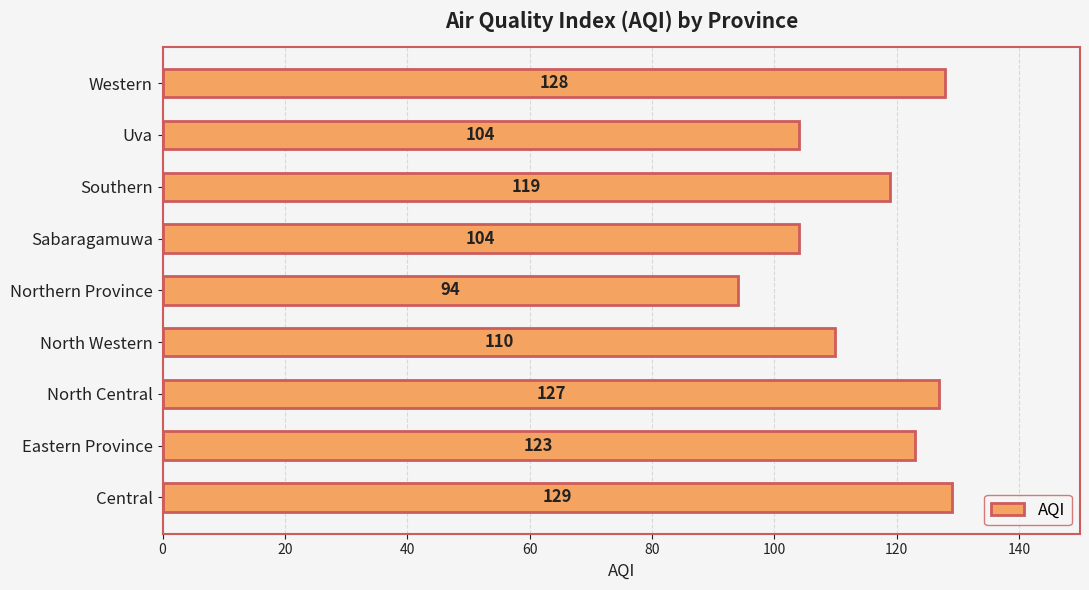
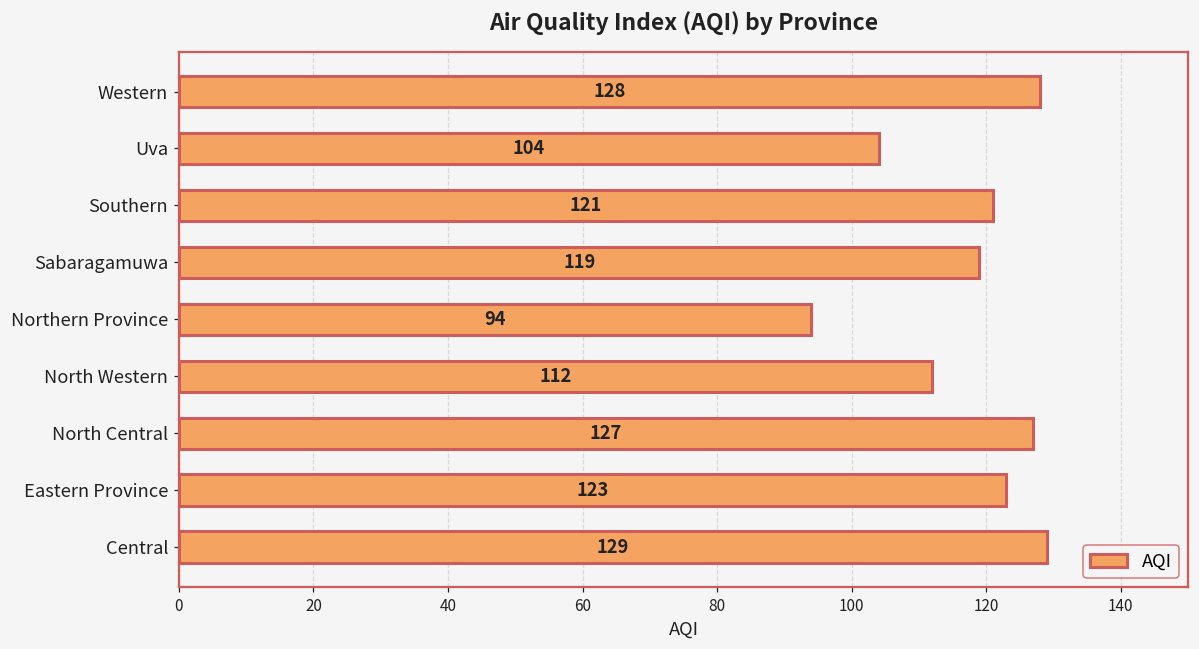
  {
    "Western": 128,
    "Uva": 104,
-   "Southern": 119,
-   "Sabaragamuwa": 104,
+   "Southern": 121,
+   "Sabaragamuwa": 119,
    "Northern Province": 94,
-   "North Western": 110,
+   "North Western": 112,
    "North Central": 127,
    "Eastern Province": 123,
    "Central": 129
  }
